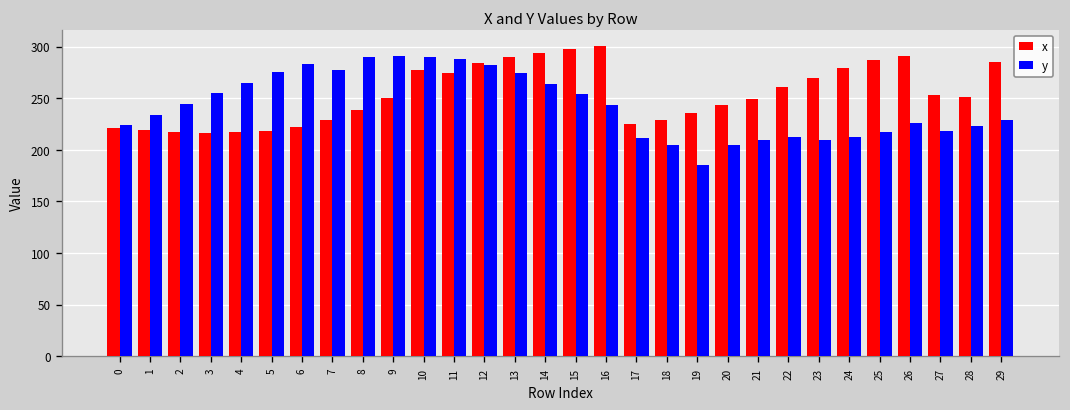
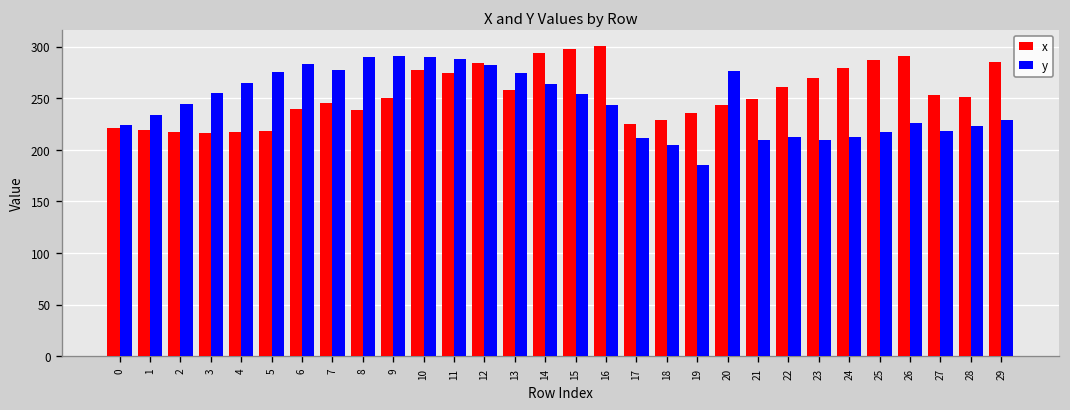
  {
    "x": {
      "0": 220,
      "1": 220,
      "2": 220,
      "3": 220,
      "4": 220,
      "5": 220,
-     "6": 220,
-     "7": 230,
+     "6": 240,
+     "7": 250,
      "8": 240,
      "9": 250,
      "10": 280,
      "11": 270,
      "12": 280,
-     "13": 290,
+     "13": 260,
      "14": 290,
      "15": 300,
      "16": 300,
      "17": 230,
      "18": 230,
      "19": 240,
      "20": 240,
      "21": 250,
      "22": 260,
      "23": 270,
      "24": 280,
      "25": 290,
      "26": 290,
      "27": 250,
      "28": 250,
      "29": 290
    },
    "y": {
      "0": 220,
      "1": 230,
      "2": 240,
      "3": 260,
      "4": 270,
      "5": 280,
      "6": 280,
      "7": 280,
      "8": 290,
      "9": 290,
      "10": 290,
      "11": 290,
      "12": 280,
      "13": 270,
      "14": 260,
      "15": 250,
      "16": 240,
      "17": 210,
      "18": 210,
      "19": 190,
-     "20": 210,
+     "20": 280,
      "21": 210,
      "22": 210,
      "23": 210,
      "24": 210,
      "25": 220,
      "26": 230,
      "27": 220,
      "28": 220,
      "29": 230
    }
  }
